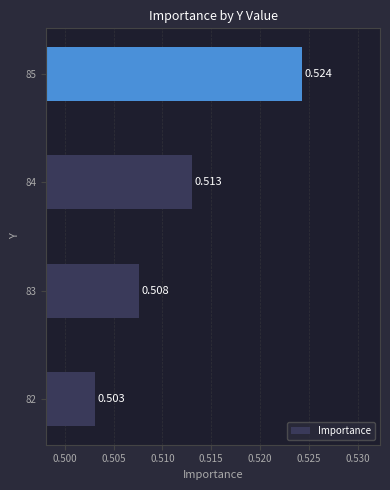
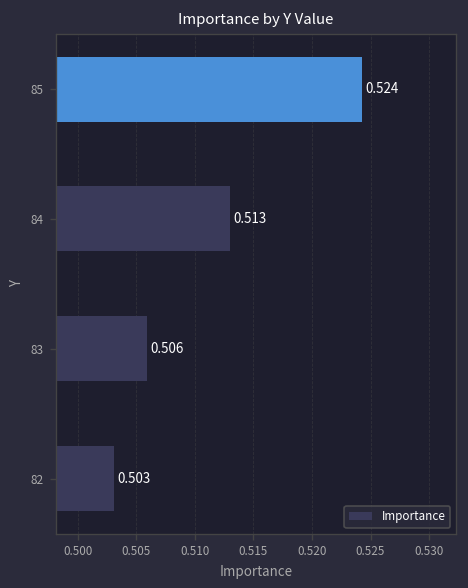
  {
    "85": 0.524,
    "84": 0.513,
-   "83": 0.508,
+   "83": 0.506,
    "82": 0.503
  }
